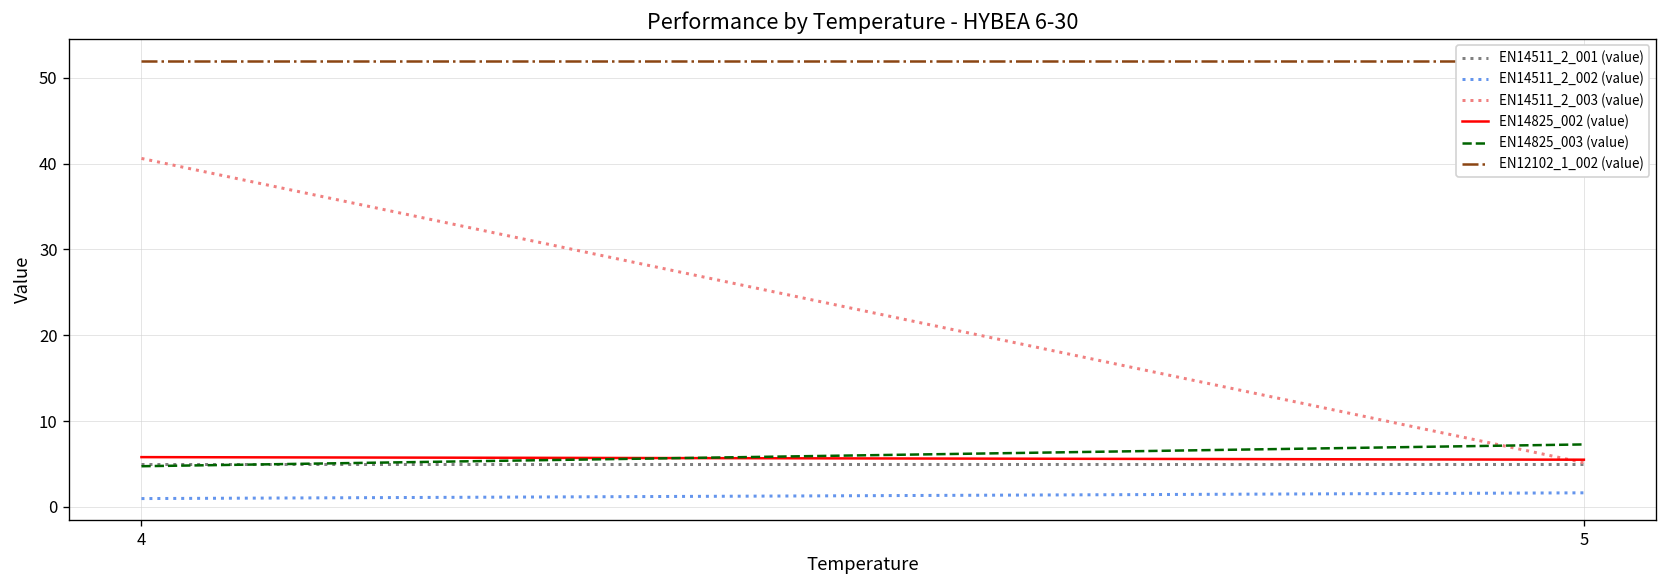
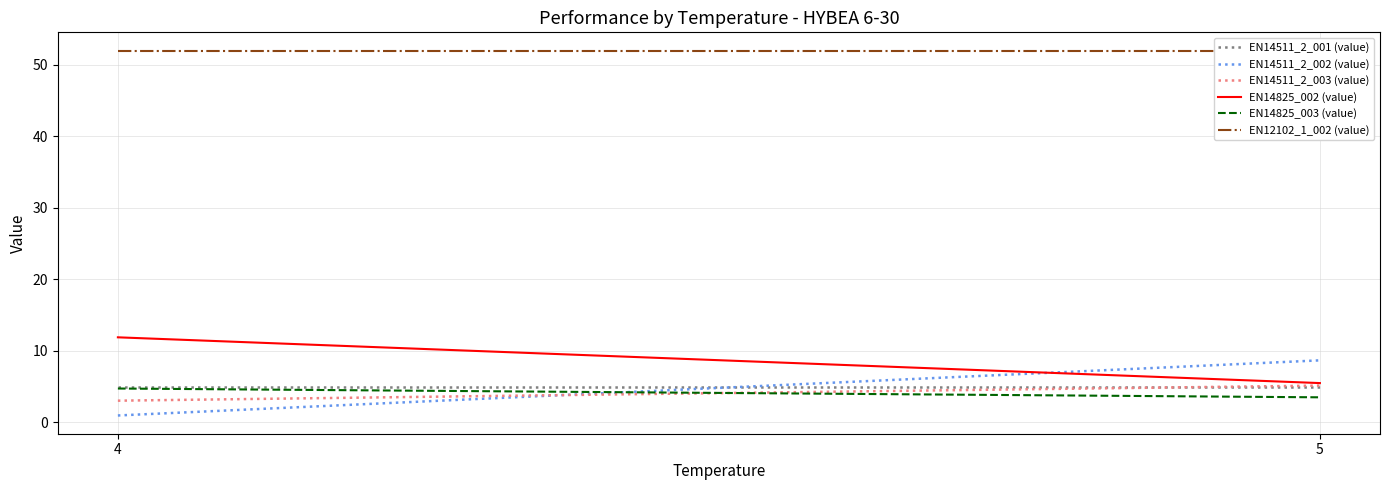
  {
    "EN14511_2_002 (value)": {
      "4": 1,
-     "5": 2
+     "5": 9
    },
    "EN14511_2_003 (value)": {
-     "4": 41
+     "4": 3
    },
    "EN14825_002 (value)": {
-     "4": 6
+     "4": 12
    },
    "EN14825_003 (value)": {
-     "5": 7
+     "5": 4
    },
    "EN12102_1_002 (value)": {
      "4": 52
    }
  }
